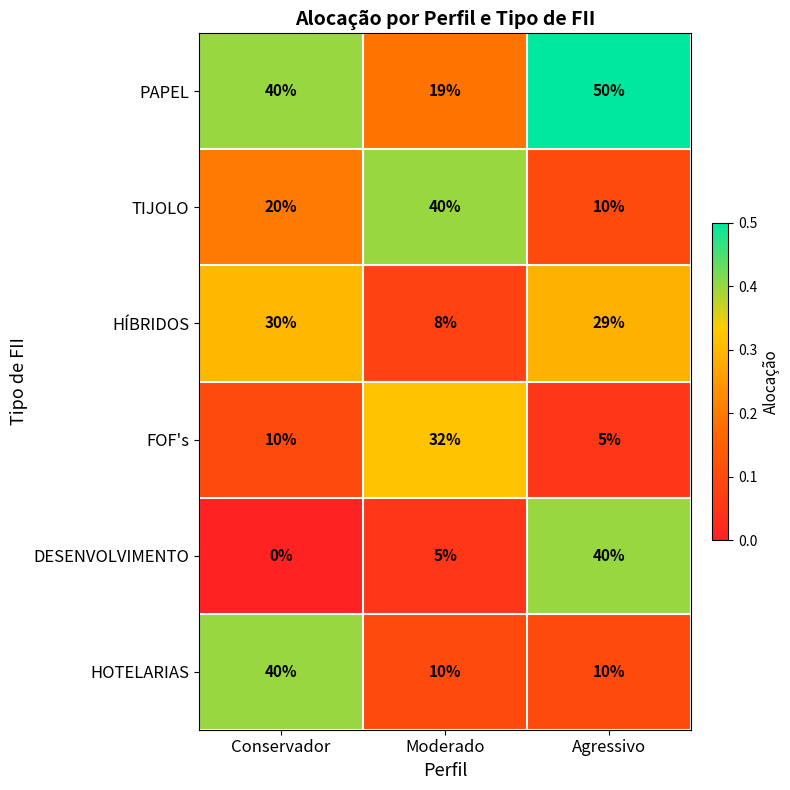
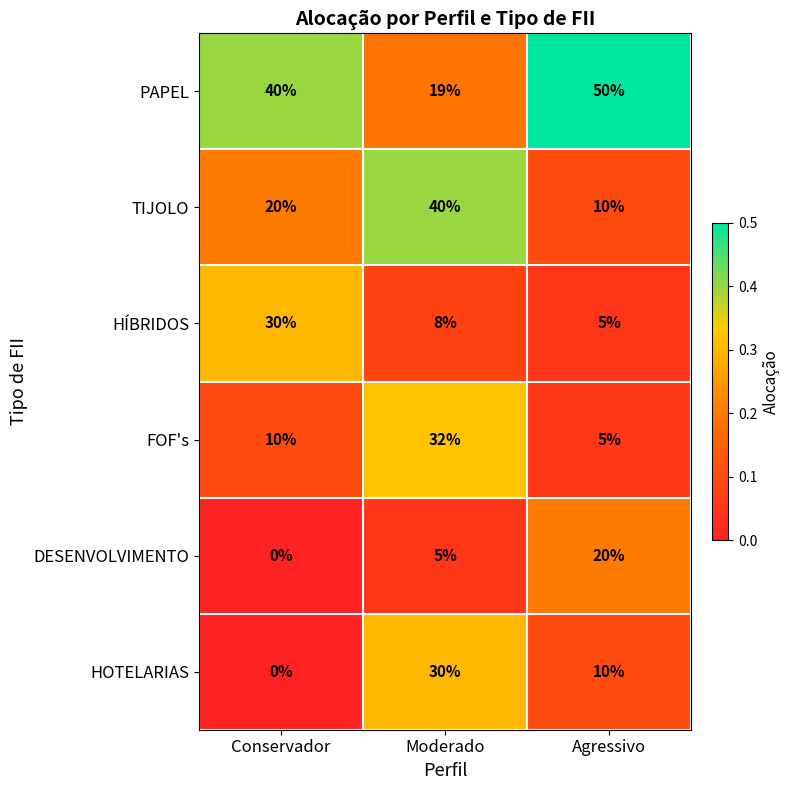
  {
    "PAPEL": {
      "Conservador": "40%",
      "Moderado": "19%",
      "Agressivo": "50%"
    },
    "TIJOLO": {
      "Conservador": "20%",
      "Moderado": "40%",
      "Agressivo": "10%"
    },
    "HÍBRIDOS": {
      "Conservador": "30%",
      "Moderado": "8%",
-     "Agressivo": "29%"
+     "Agressivo": "5%"
    },
    "FOF's": {
      "Conservador": "10%",
      "Moderado": "32%",
      "Agressivo": "5%"
    },
    "DESENVOLVIMENTO": {
      "Conservador": "0%",
      "Moderado": "5%",
-     "Agressivo": "40%"
+     "Agressivo": "20%"
    },
    "HOTELARIAS": {
-     "Conservador": "40%",
-     "Moderado": "10%",
+     "Conservador": "0%",
+     "Moderado": "30%",
      "Agressivo": "10%"
    }
  }
